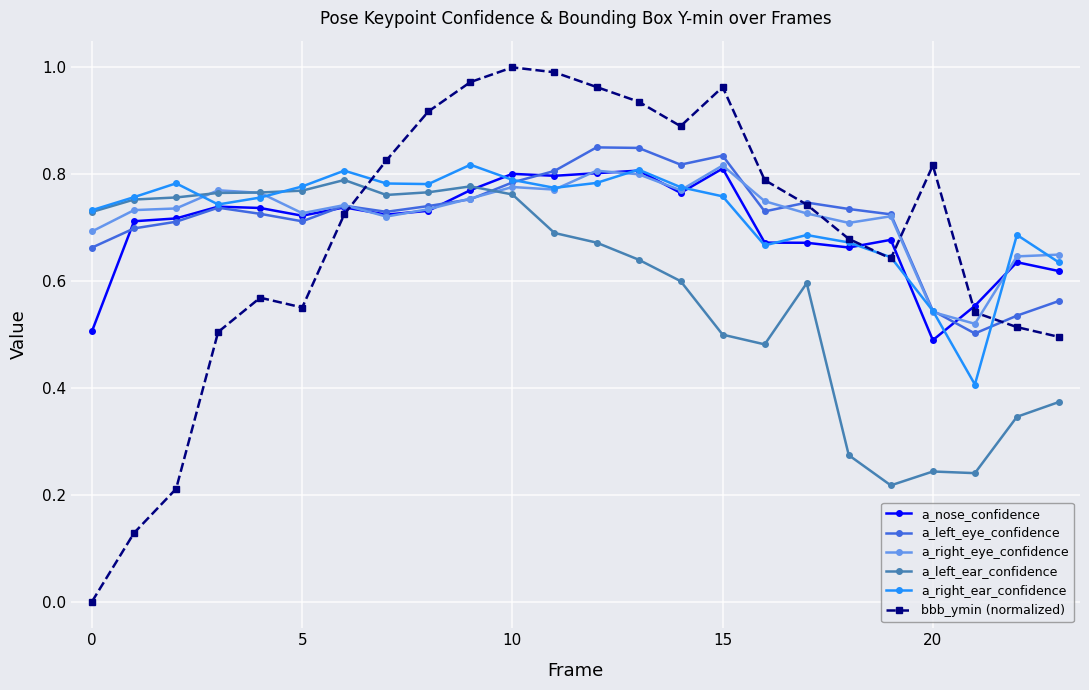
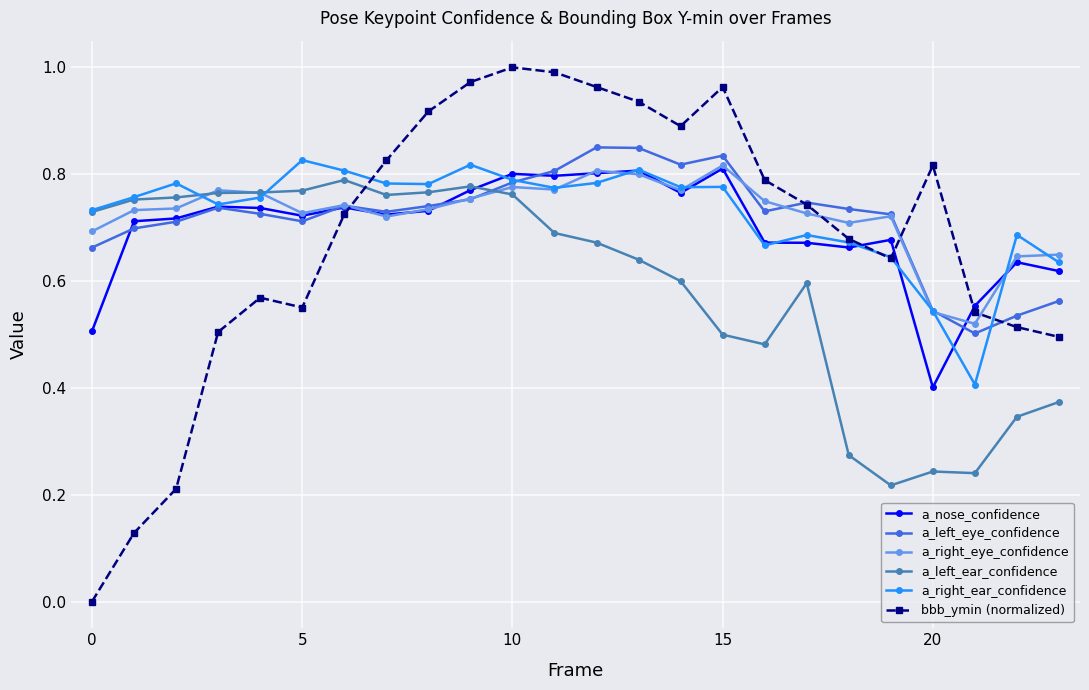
  {
    "a_nose_confidence": {
      "0": 0.51,
      "10": 0.80,
      "15": 0.81,
-     "20": 0.49
+     "20": 0.40
    },
    "a_right_ear_confidence": {
-     "5": 0.78,
-     "15": 0.76
+     "5": 0.83,
+     "15": 0.78
    },
    "bbb_ymin (normalized)": {
      "0": 0.00,
      "5": 0.55,
      "10": 1.00,
      "15": 0.96,
      "20": 0.82
    }
  }
